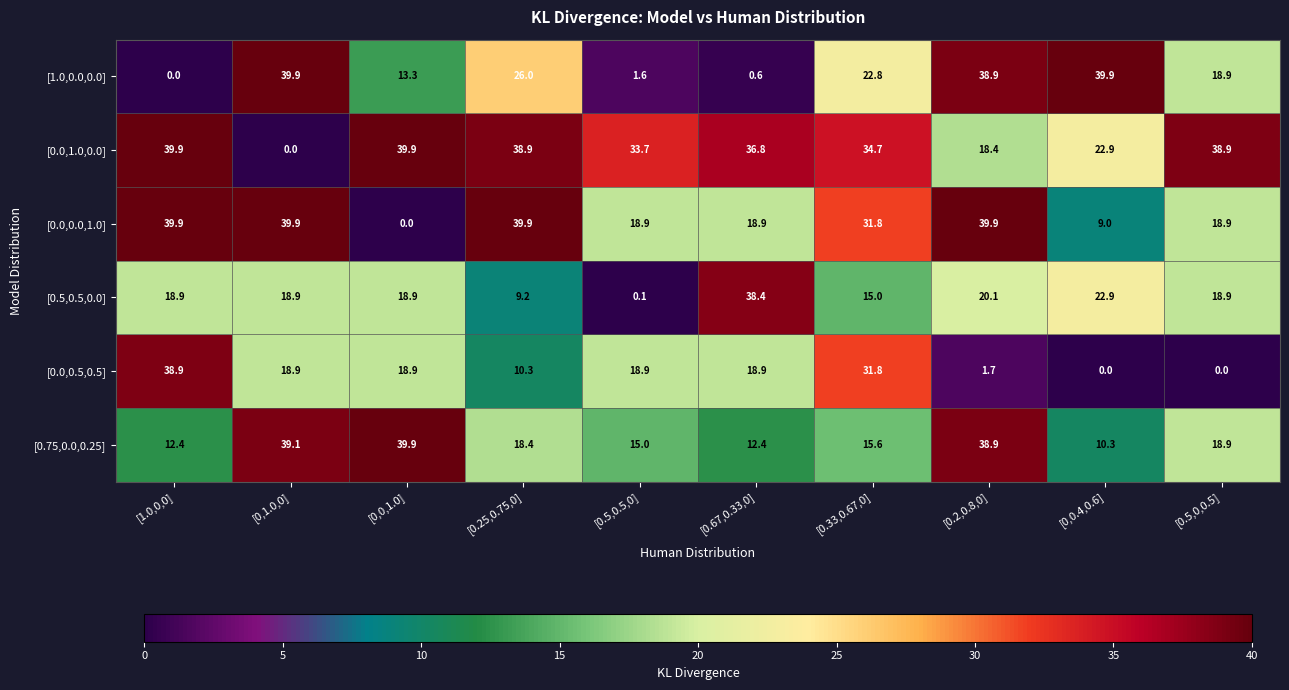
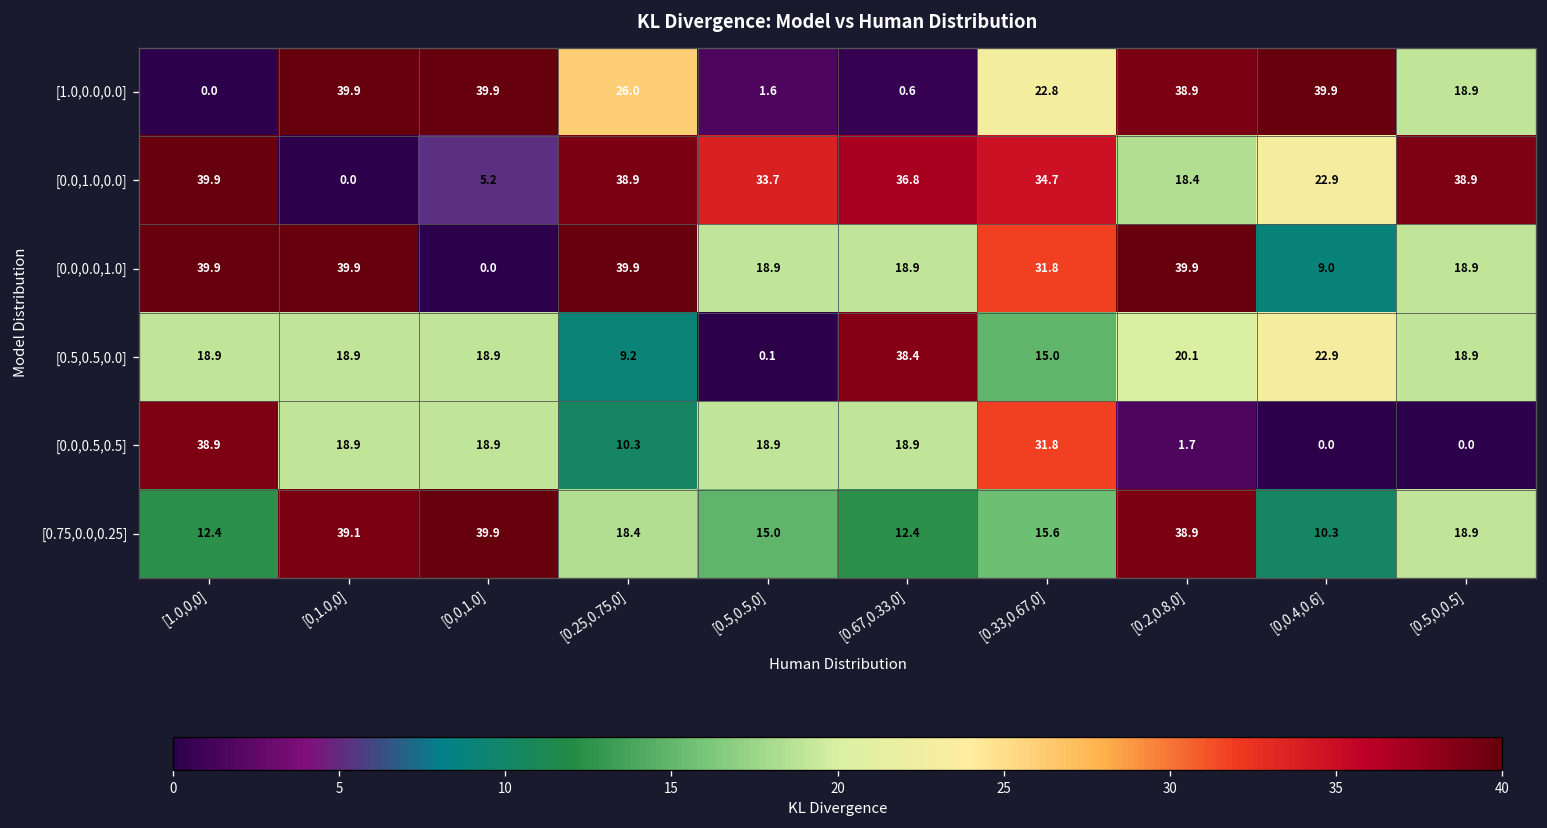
  {
    "[1.0,0.0,0.0]": {
      "[1.0,0,0]": 0.0,
      "[0,1.0,0]": 39.9,
-     "[0,0,1.0]": 13.3,
+     "[0,0,1.0]": 39.9,
      "[0.25,0.75,0]": 26.0,
      "[0.5,0.5,0]": 1.6,
      "[0.67,0.33,0]": 0.6,
      "[0.33,0.67,0]": 22.8,
      "[0.2,0.8,0]": 38.9,
      "[0,0.4,0.6]": 39.9,
      "[0.5,0,0.5]": 18.9
    },
    "[0.0,1.0,0.0]": {
      "[1.0,0,0]": 39.9,
      "[0,1.0,0]": 0.0,
-     "[0,0,1.0]": 39.9,
+     "[0,0,1.0]": 5.2,
      "[0.25,0.75,0]": 38.9,
      "[0.5,0.5,0]": 33.7,
      "[0.67,0.33,0]": 36.8,
      "[0.33,0.67,0]": 34.7,
      "[0.2,0.8,0]": 18.4,
      "[0,0.4,0.6]": 22.9,
      "[0.5,0,0.5]": 38.9
    },
    "[0.0,0.0,1.0]": {
      "[1.0,0,0]": 39.9,
      "[0,1.0,0]": 39.9,
      "[0,0,1.0]": 0.0,
      "[0.25,0.75,0]": 39.9,
      "[0.5,0.5,0]": 18.9,
      "[0.67,0.33,0]": 18.9,
      "[0.33,0.67,0]": 31.8,
      "[0.2,0.8,0]": 39.9,
      "[0,0.4,0.6]": 9.0,
      "[0.5,0,0.5]": 18.9
    },
    "[0.5,0.5,0.0]": {
      "[1.0,0,0]": 18.9,
      "[0,1.0,0]": 18.9,
      "[0,0,1.0]": 18.9,
      "[0.25,0.75,0]": 9.2,
      "[0.5,0.5,0]": 0.1,
      "[0.67,0.33,0]": 38.4,
      "[0.33,0.67,0]": 15.0,
      "[0.2,0.8,0]": 20.1,
      "[0,0.4,0.6]": 22.9,
      "[0.5,0,0.5]": 18.9
    },
    "[0.0,0.5,0.5]": {
      "[1.0,0,0]": 38.9,
      "[0,1.0,0]": 18.9,
      "[0,0,1.0]": 18.9,
      "[0.25,0.75,0]": 10.3,
      "[0.5,0.5,0]": 18.9,
      "[0.67,0.33,0]": 18.9,
      "[0.33,0.67,0]": 31.8,
      "[0.2,0.8,0]": 1.7,
      "[0,0.4,0.6]": 0.0,
      "[0.5,0,0.5]": 0.0
    },
    "[0.75,0.0,0.25]": {
      "[1.0,0,0]": 12.4,
      "[0,1.0,0]": 39.1,
      "[0,0,1.0]": 39.9,
      "[0.25,0.75,0]": 18.4,
      "[0.5,0.5,0]": 15.0,
      "[0.67,0.33,0]": 12.4,
      "[0.33,0.67,0]": 15.6,
      "[0.2,0.8,0]": 38.9,
      "[0,0.4,0.6]": 10.3,
      "[0.5,0,0.5]": 18.9
    }
  }
